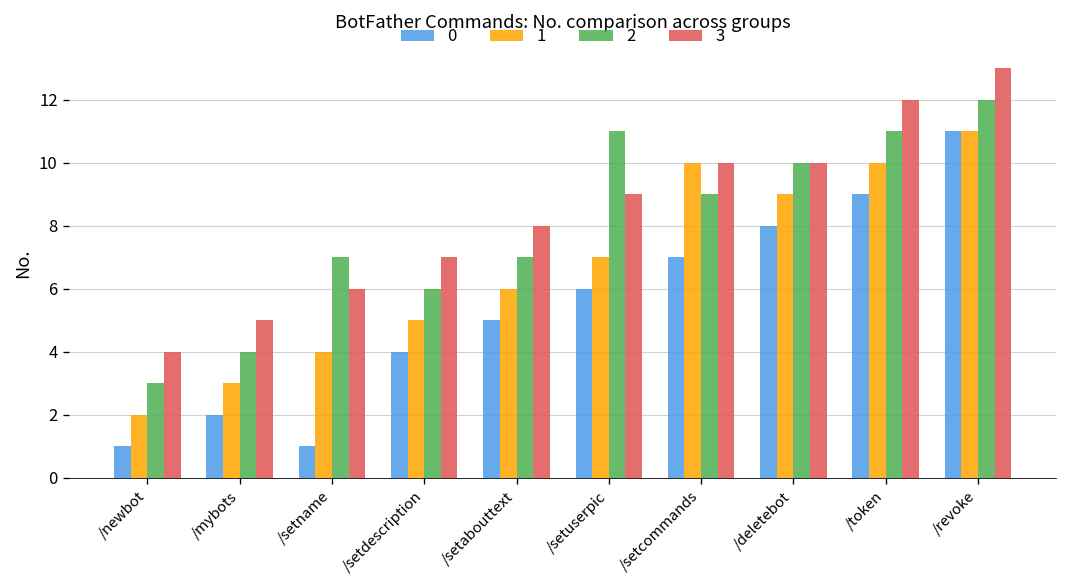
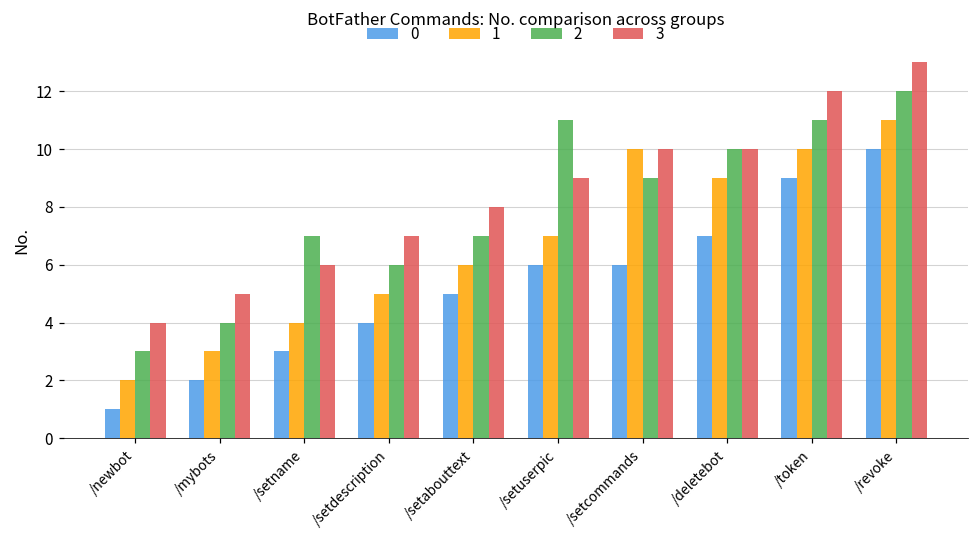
  {
    "0": {
      "/newbot": 1,
      "/mybots": 2,
-     "/setname": 1,
+     "/setname": 3,
      "/setdescription": 4,
      "/setabouttext": 5,
      "/setuserpic": 6,
-     "/setcommands": 7,
-     "/deletebot": 8,
+     "/setcommands": 6,
+     "/deletebot": 7,
      "/token": 9,
-     "/revoke": 11
+     "/revoke": 10
    },
    "1": {
      "/newbot": 2,
      "/mybots": 3,
      "/setname": 4,
      "/setdescription": 5,
      "/setabouttext": 6,
      "/setuserpic": 7,
      "/setcommands": 10,
      "/deletebot": 9,
      "/token": 10,
      "/revoke": 11
    },
    "2": {
      "/newbot": 3,
      "/mybots": 4,
      "/setname": 7,
      "/setdescription": 6,
      "/setabouttext": 7,
      "/setuserpic": 11,
      "/setcommands": 9,
      "/deletebot": 10,
      "/token": 11,
      "/revoke": 12
    },
    "3": {
      "/newbot": 4,
      "/mybots": 5,
      "/setname": 6,
      "/setdescription": 7,
      "/setabouttext": 8,
      "/setuserpic": 9,
      "/setcommands": 10,
      "/deletebot": 10,
      "/token": 12,
      "/revoke": 13
    }
  }
